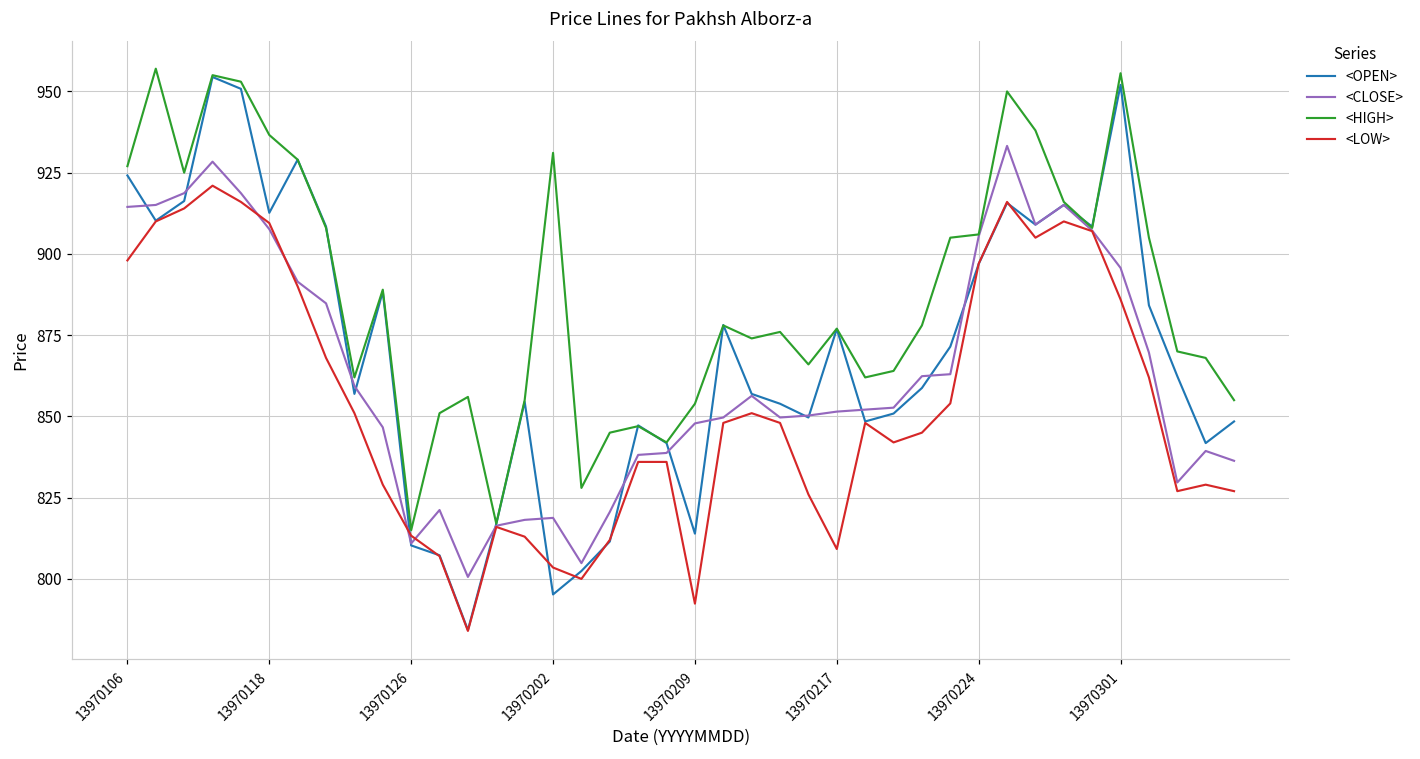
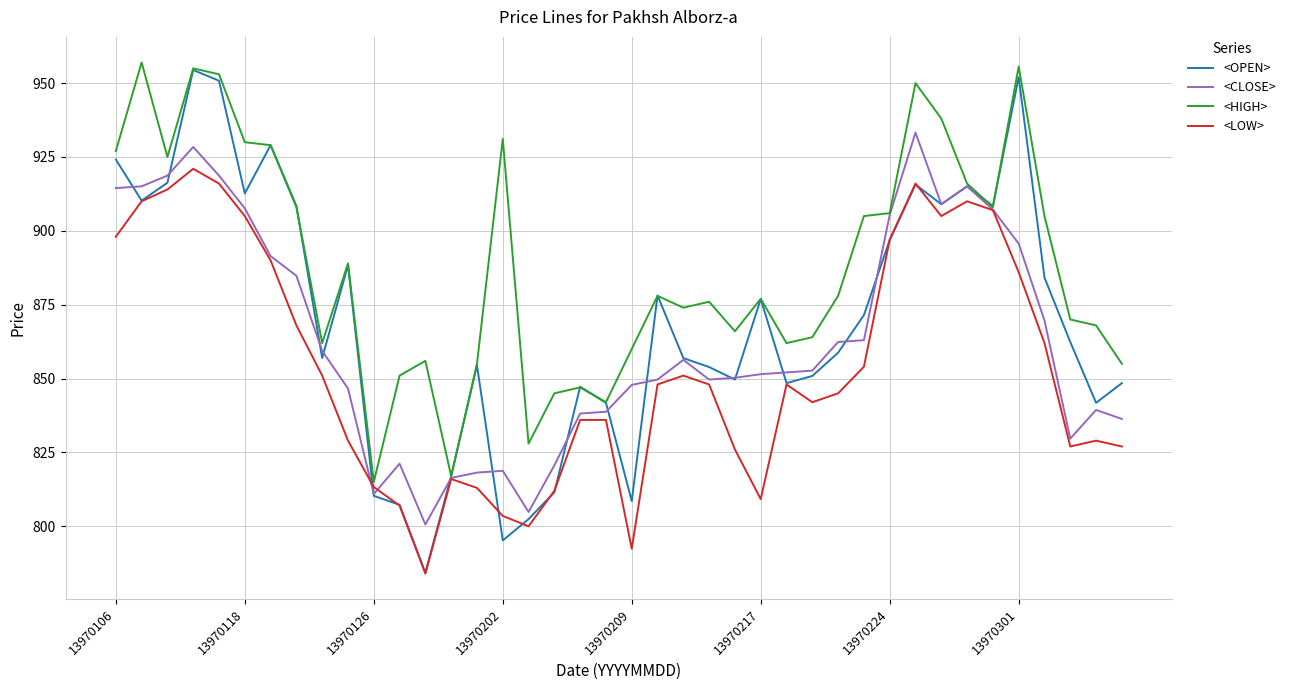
  {
    "<OPEN>": {
      "13970106": 924,
      "13970118": 913,
      "13970202": 795,
-     "13970209": 814,
+     "13970209": 809,
      "13970301": 952
    },
    "<CLOSE>": {
      "13970106": 914,
      "13970118": 908,
      "13970202": 819,
      "13970209": 848,
      "13970217": 851,
      "13970301": 896
    },
    "<HIGH>": {
      "13970106": 927,
-     "13970118": 937,
+     "13970118": 930,
      "13970126": 815,
      "13970202": 931,
-     "13970209": 854,
+     "13970209": 860,
      "13970301": 956
    },
    "<LOW>": {
      "13970106": 898,
-     "13970118": 910,
+     "13970118": 905,
      "13970126": 813,
      "13970202": 804,
      "13970209": 792,
      "13970217": 809,
      "13970301": 886
    }
  }
